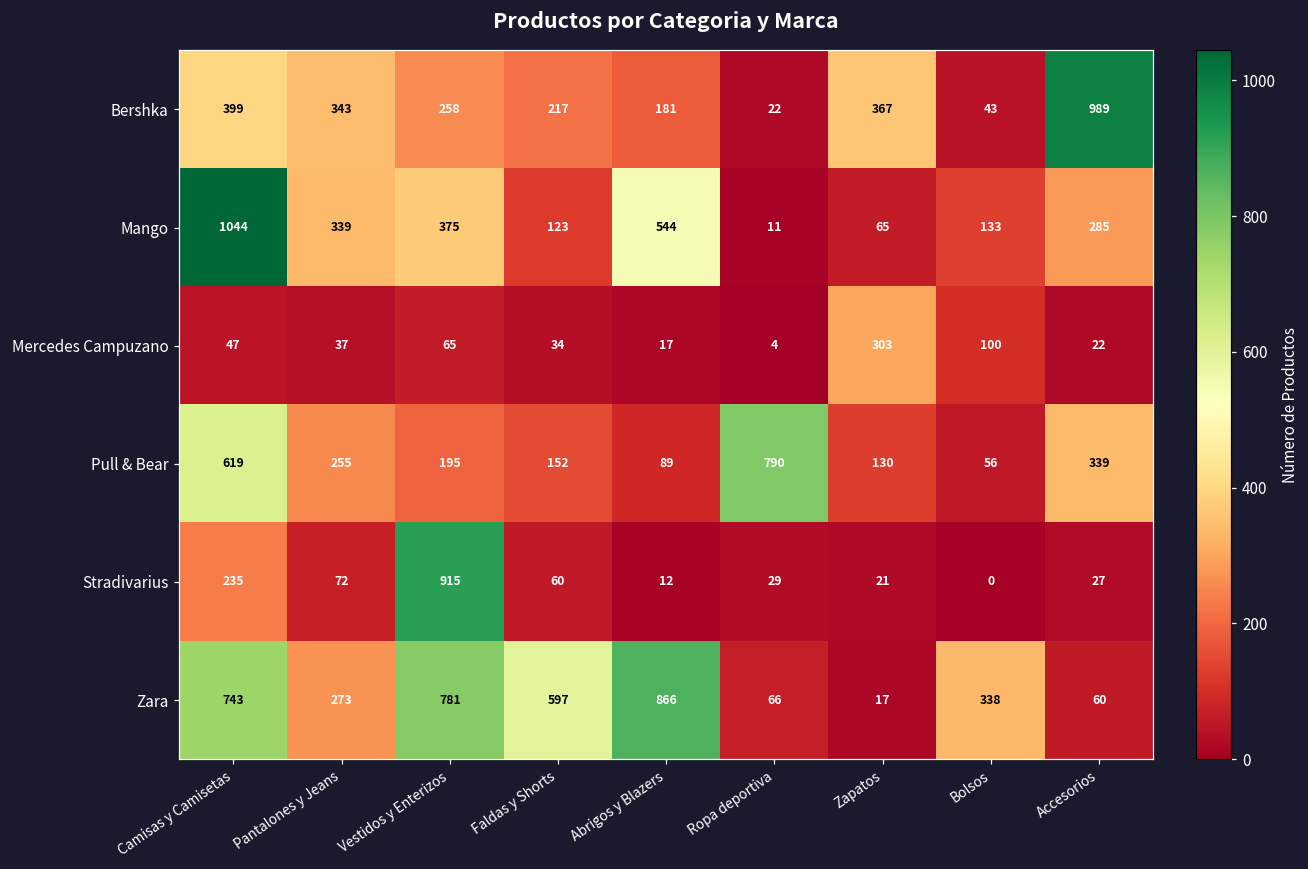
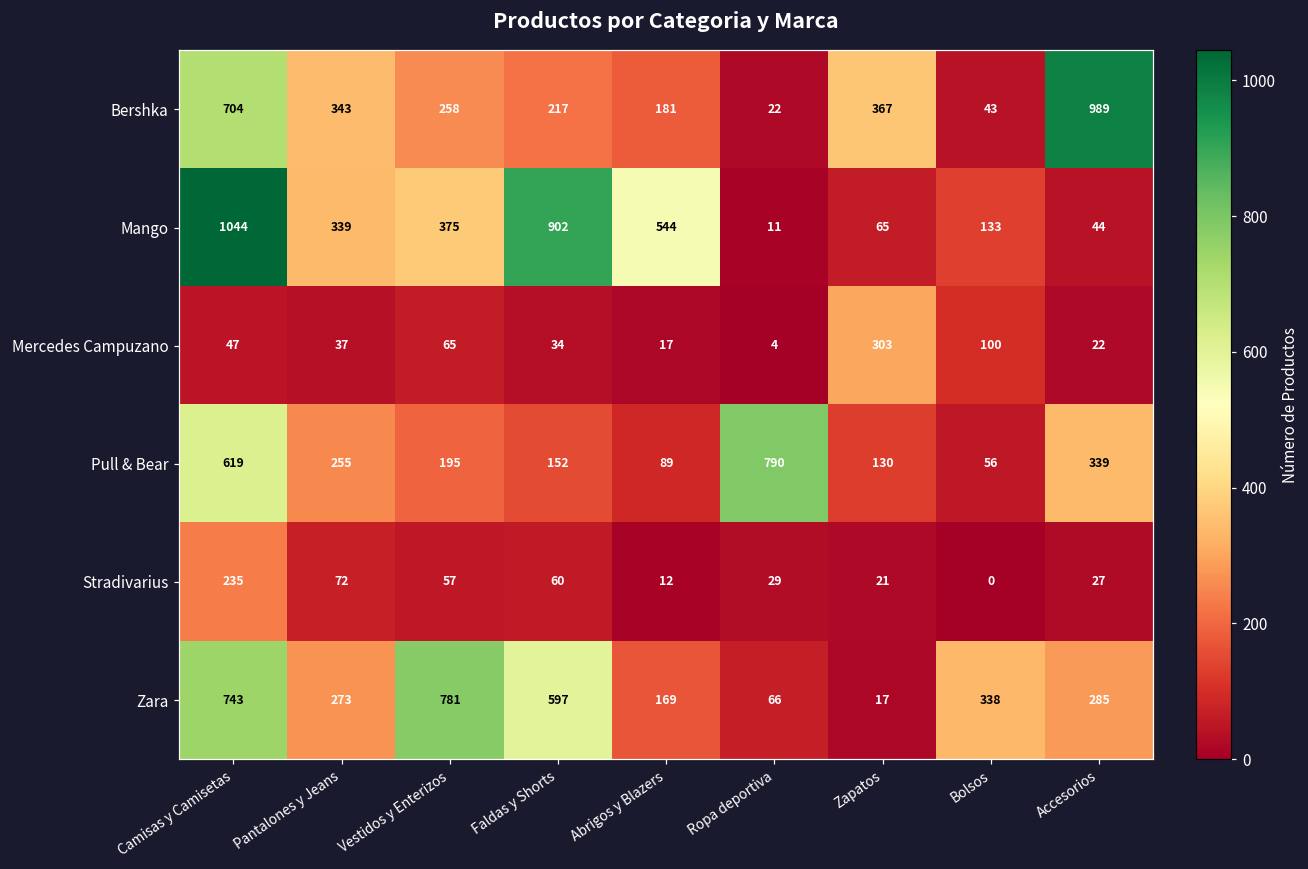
  {
    "Bershka": {
-     "Camisas y Camisetas": 399,
+     "Camisas y Camisetas": 704,
      "Pantalones y Jeans": 343,
      "Vestidos y Enterizos": 258,
      "Faldas y Shorts": 217,
      "Abrigos y Blazers": 181,
      "Ropa deportiva": 22,
      "Zapatos": 367,
      "Bolsos": 43,
      "Accesorios": 989
    },
    "Mango": {
      "Camisas y Camisetas": 1044,
      "Pantalones y Jeans": 339,
      "Vestidos y Enterizos": 375,
-     "Faldas y Shorts": 123,
+     "Faldas y Shorts": 902,
      "Abrigos y Blazers": 544,
      "Ropa deportiva": 11,
      "Zapatos": 65,
      "Bolsos": 133,
-     "Accesorios": 285
+     "Accesorios": 44
    },
    "Mercedes Campuzano": {
      "Camisas y Camisetas": 47,
      "Pantalones y Jeans": 37,
      "Vestidos y Enterizos": 65,
      "Faldas y Shorts": 34,
      "Abrigos y Blazers": 17,
      "Ropa deportiva": 4,
      "Zapatos": 303,
      "Bolsos": 100,
      "Accesorios": 22
    },
    "Pull & Bear": {
      "Camisas y Camisetas": 619,
      "Pantalones y Jeans": 255,
      "Vestidos y Enterizos": 195,
      "Faldas y Shorts": 152,
      "Abrigos y Blazers": 89,
      "Ropa deportiva": 790,
      "Zapatos": 130,
      "Bolsos": 56,
      "Accesorios": 339
    },
    "Stradivarius": {
      "Camisas y Camisetas": 235,
      "Pantalones y Jeans": 72,
-     "Vestidos y Enterizos": 915,
+     "Vestidos y Enterizos": 57,
      "Faldas y Shorts": 60,
      "Abrigos y Blazers": 12,
      "Ropa deportiva": 29,
      "Zapatos": 21,
      "Bolsos": 0,
      "Accesorios": 27
    },
    "Zara": {
      "Camisas y Camisetas": 743,
      "Pantalones y Jeans": 273,
      "Vestidos y Enterizos": 781,
      "Faldas y Shorts": 597,
-     "Abrigos y Blazers": 866,
+     "Abrigos y Blazers": 169,
      "Ropa deportiva": 66,
      "Zapatos": 17,
      "Bolsos": 338,
-     "Accesorios": 60
+     "Accesorios": 285
    }
  }
